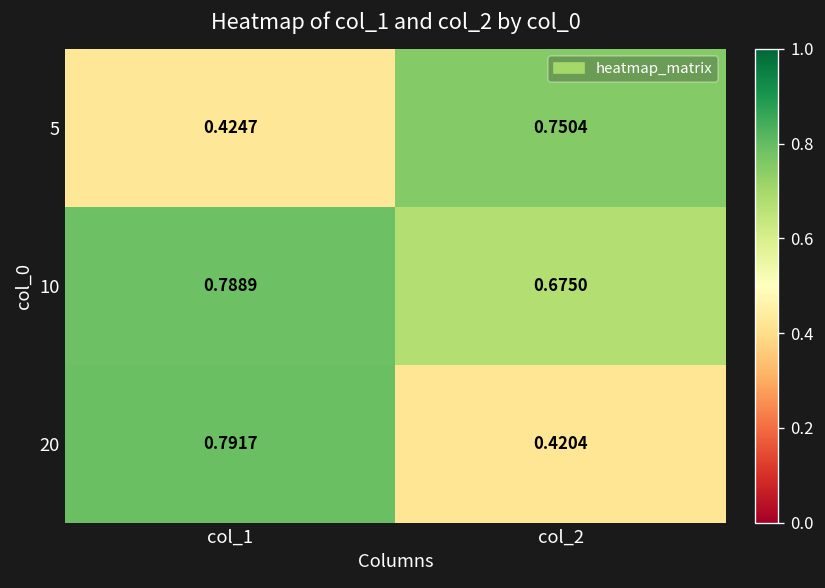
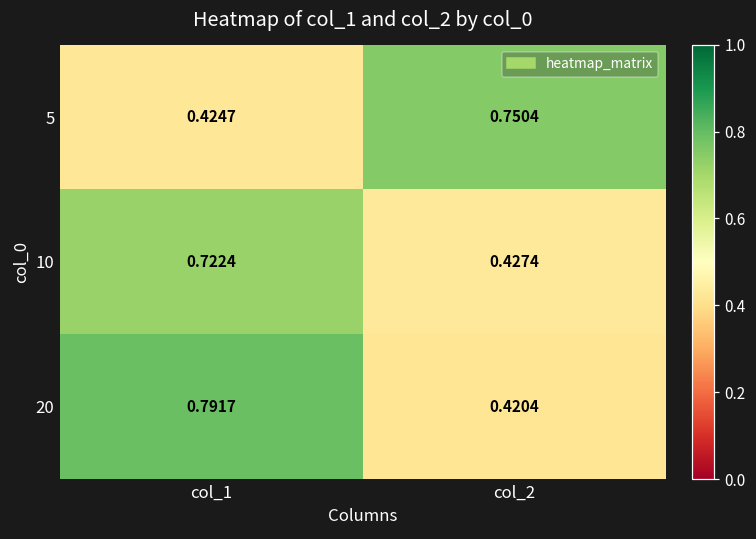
  {
    "5": {
      "col_1": 0.4247,
      "col_2": 0.7504
    },
    "10": {
-     "col_1": 0.7889,
-     "col_2": 0.6750
+     "col_1": 0.7224,
+     "col_2": 0.4274
    },
    "20": {
      "col_1": 0.7917,
      "col_2": 0.4204
    }
  }
